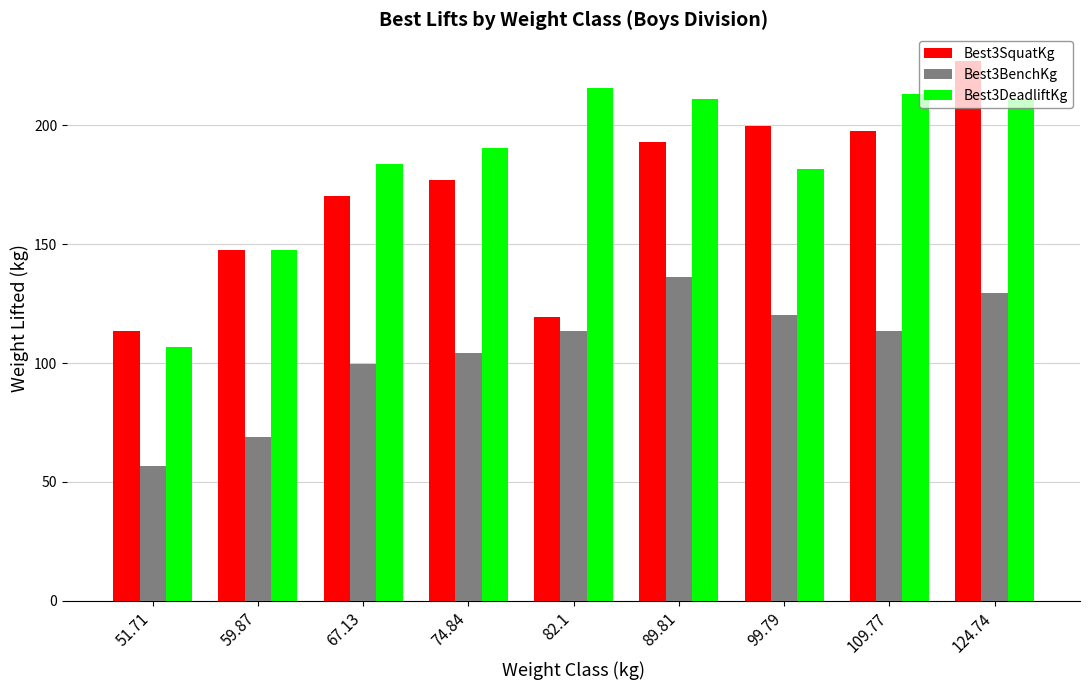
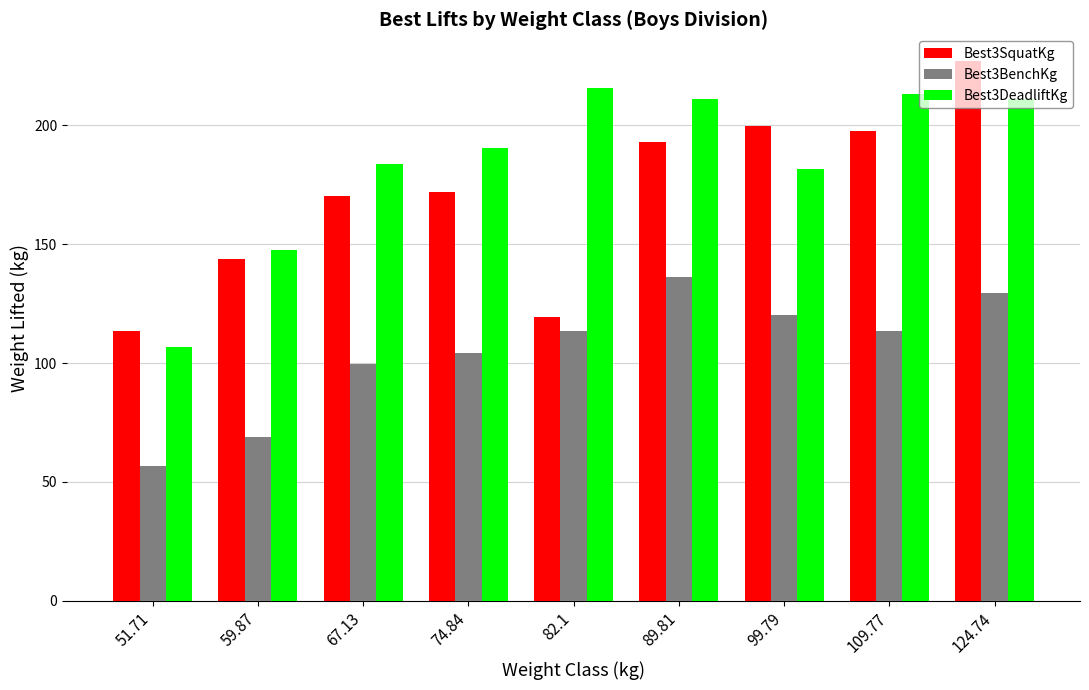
  {
    "Best3SquatKg": {
      "51.71": 113,
-     "59.87": 147,
+     "59.87": 144,
      "67.13": 170,
-     "74.84": 177,
+     "74.84": 172,
      "82.1": 119,
      "89.81": 193,
      "99.79": 200,
      "109.77": 197
    },
    "Best3BenchKg": {
      "51.71": 57,
      "59.87": 69,
      "67.13": 100,
      "74.84": 104,
      "82.1": 113,
      "89.81": 136,
      "99.79": 120,
      "109.77": 113,
      "124.74": 129
    },
    "Best3DeadliftKg": {
      "51.71": 107,
      "59.87": 147,
      "67.13": 184,
      "74.84": 191,
      "82.1": 215,
      "89.81": 211,
      "99.79": 181,
      "109.77": 213
    }
  }
